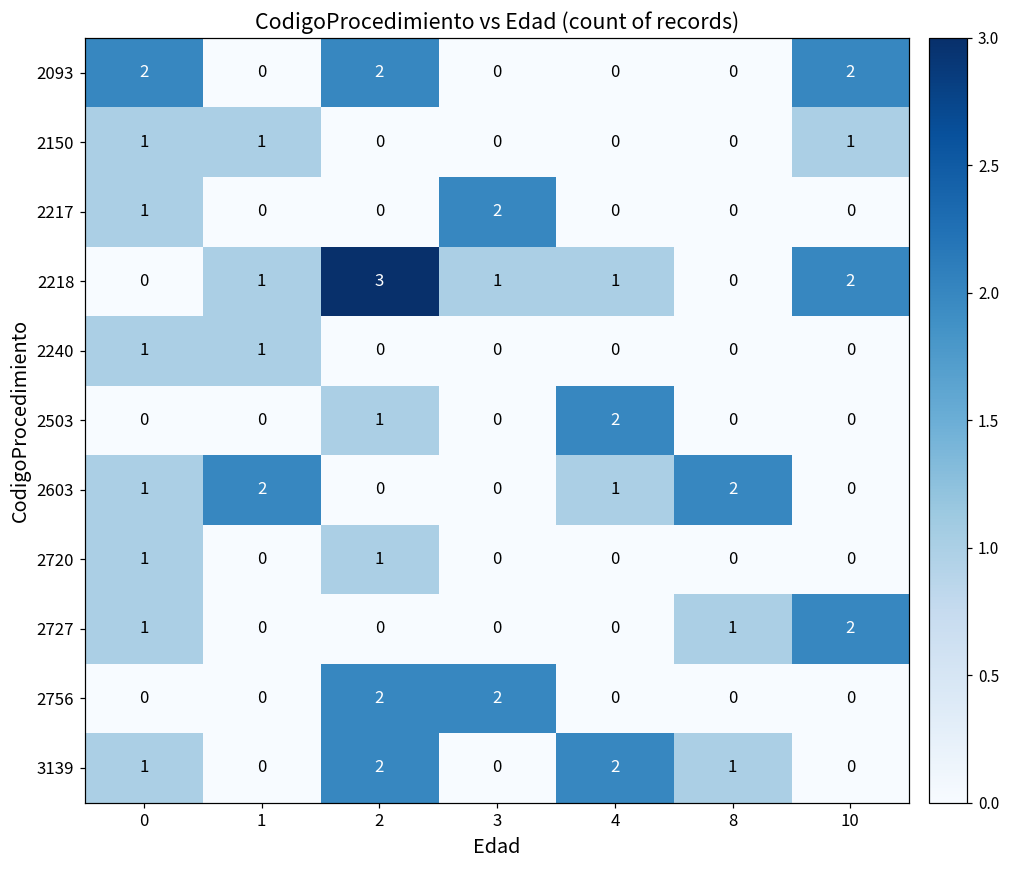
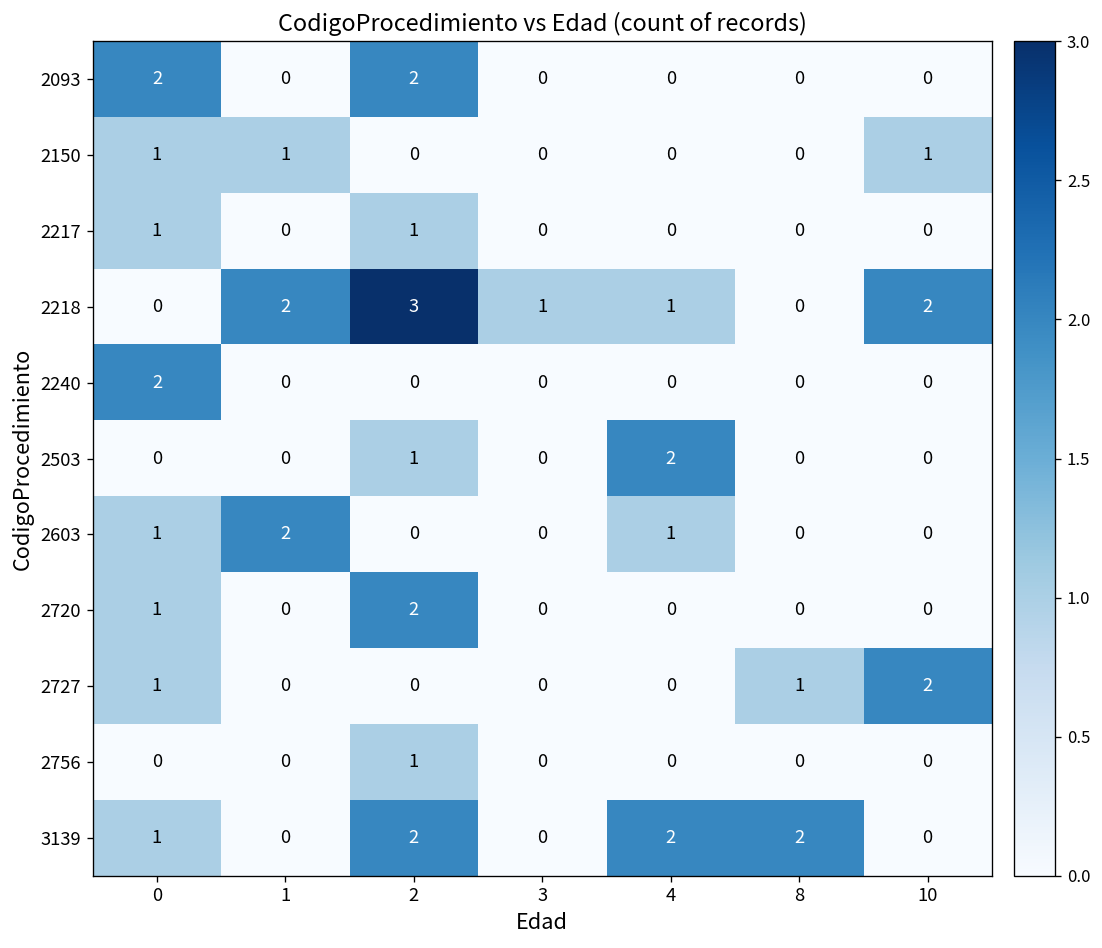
  {
    "2093": {
      "0": 2,
      "1": 0,
      "2": 2,
      "3": 0,
      "4": 0,
      "8": 0,
-     "10": 2
+     "10": 0
    },
    "2150": {
      "0": 1,
      "1": 1,
      "2": 0,
      "3": 0,
      "4": 0,
      "8": 0,
      "10": 1
    },
    "2217": {
      "0": 1,
      "1": 0,
-     "2": 0,
-     "3": 2,
+     "2": 1,
+     "3": 0,
      "4": 0,
      "8": 0,
      "10": 0
    },
    "2218": {
      "0": 0,
-     "1": 1,
+     "1": 2,
      "2": 3,
      "3": 1,
      "4": 1,
      "8": 0,
      "10": 2
    },
    "2240": {
-     "0": 1,
-     "1": 1,
+     "0": 2,
+     "1": 0,
      "2": 0,
      "3": 0,
      "4": 0,
      "8": 0,
      "10": 0
    },
    "2503": {
      "0": 0,
      "1": 0,
      "2": 1,
      "3": 0,
      "4": 2,
      "8": 0,
      "10": 0
    },
    "2603": {
      "0": 1,
      "1": 2,
      "2": 0,
      "3": 0,
      "4": 1,
-     "8": 2,
+     "8": 0,
      "10": 0
    },
    "2720": {
      "0": 1,
      "1": 0,
-     "2": 1,
+     "2": 2,
      "3": 0,
      "4": 0,
      "8": 0,
      "10": 0
    },
    "2727": {
      "0": 1,
      "1": 0,
      "2": 0,
      "3": 0,
      "4": 0,
      "8": 1,
      "10": 2
    },
    "2756": {
      "0": 0,
      "1": 0,
-     "2": 2,
-     "3": 2,
+     "2": 1,
+     "3": 0,
      "4": 0,
      "8": 0,
      "10": 0
    },
    "3139": {
      "0": 1,
      "1": 0,
      "2": 2,
      "3": 0,
      "4": 2,
-     "8": 1,
+     "8": 2,
      "10": 0
    }
  }
